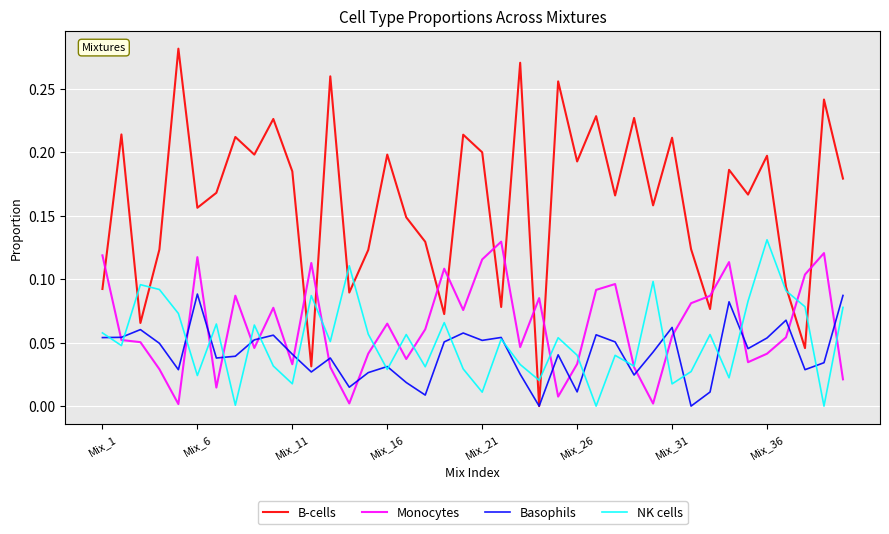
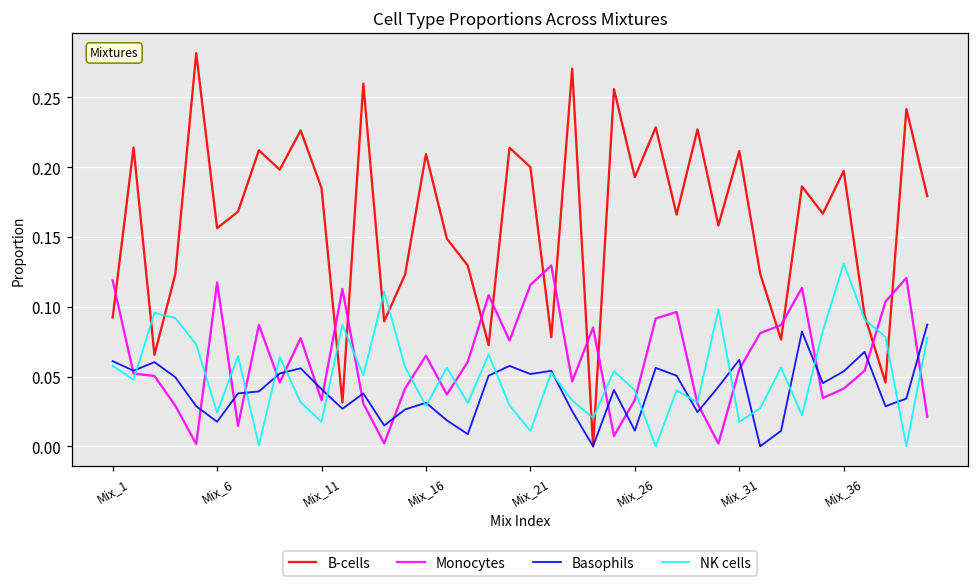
  {
    "B-cells": {
      "Mix_1": 0.092,
      "Mix_6": 0.156,
      "Mix_11": 0.185,
-     "Mix_16": 0.198,
+     "Mix_16": 0.209,
      "Mix_21": 0.200,
      "Mix_26": 0.193,
      "Mix_31": 0.212,
      "Mix_36": 0.197
    },
    "Monocytes": {
      "Mix_1": 0.119,
      "Mix_6": 0.117,
      "Mix_11": 0.033,
      "Mix_16": 0.065,
      "Mix_21": 0.116,
      "Mix_26": 0.033,
      "Mix_31": 0.055,
      "Mix_36": 0.041
    },
    "Basophils": {
-     "Mix_1": 0.054,
-     "Mix_6": 0.088,
+     "Mix_1": 0.061,
+     "Mix_6": 0.018,
      "Mix_11": 0.041,
      "Mix_16": 0.031,
      "Mix_21": 0.052,
      "Mix_26": 0.011,
      "Mix_31": 0.062,
      "Mix_36": 0.054
    },
    "NK cells": {
      "Mix_1": 0.058,
      "Mix_6": 0.024,
      "Mix_11": 0.018,
      "Mix_16": 0.029,
      "Mix_21": 0.011,
      "Mix_26": 0.040,
      "Mix_31": 0.018,
      "Mix_36": 0.131
    }
  }
